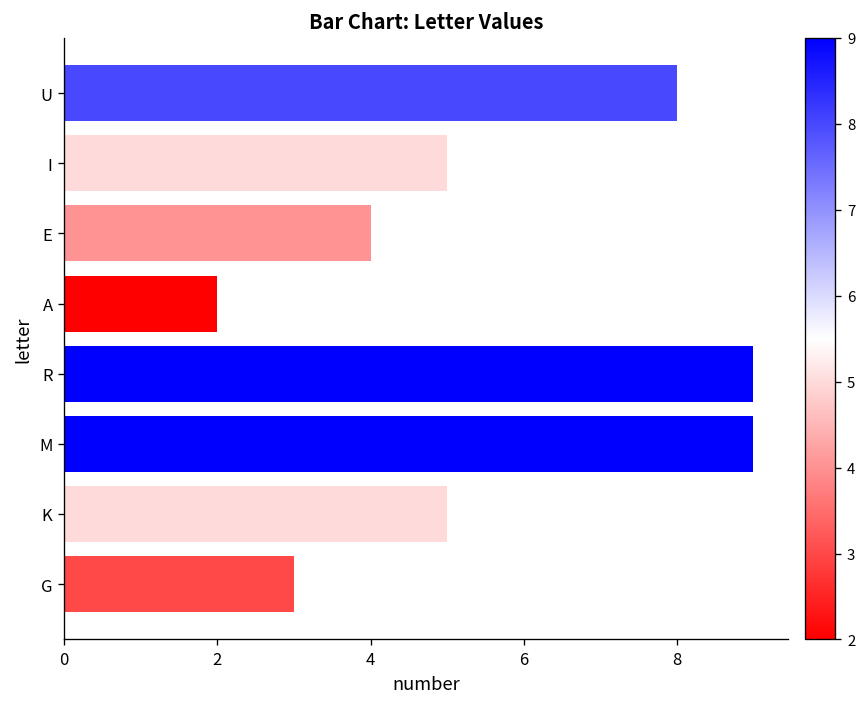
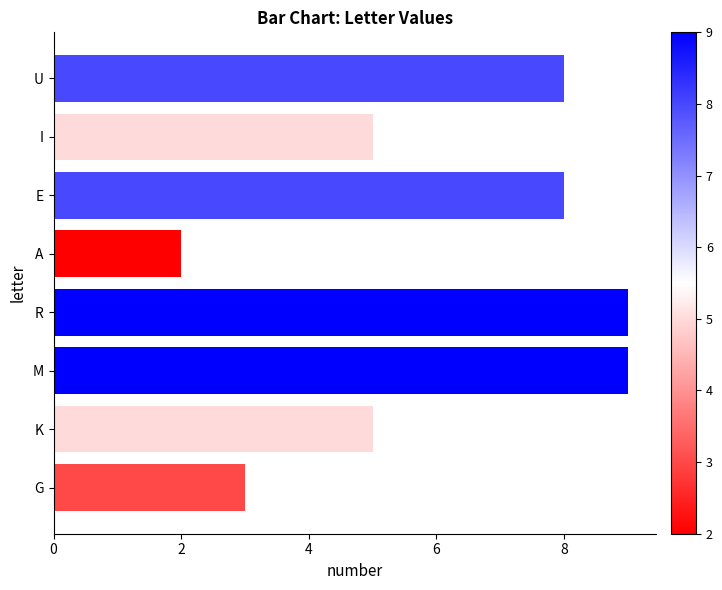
  {
    "U": 8,
    "I": 5,
-   "E": 4,
+   "E": 8,
    "A": 2,
    "R": 9,
    "M": 9,
    "K": 5,
    "G": 3
  }
